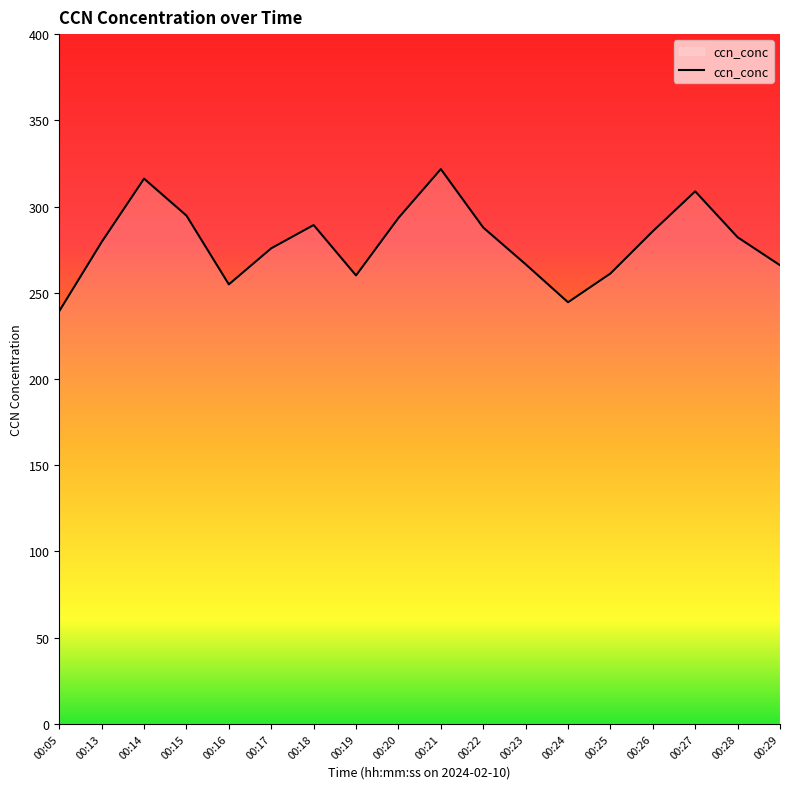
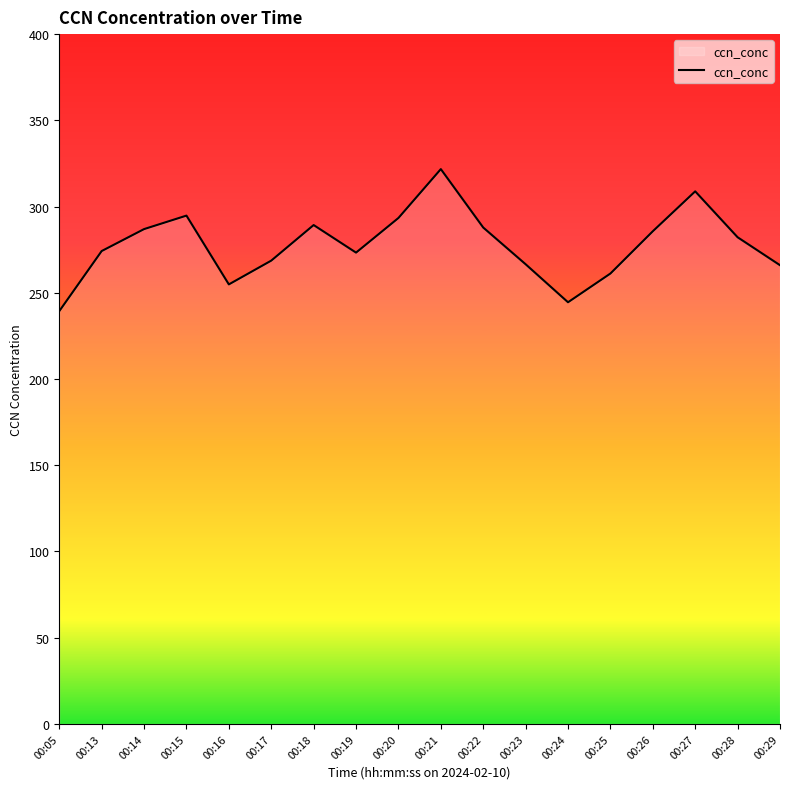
  {
    "00:05": 239,
-   "00:13": 279,
-   "00:14": 316,
+   "00:13": 274,
+   "00:14": 287,
    "00:15": 295,
    "00:16": 255,
-   "00:17": 276,
+   "00:17": 269,
    "00:18": 289,
-   "00:19": 260,
+   "00:19": 273,
    "00:20": 293,
    "00:21": 322,
    "00:22": 288,
    "00:23": 267,
    "00:24": 245,
    "00:25": 261,
    "00:26": 286,
    "00:27": 309,
    "00:28": 282,
    "00:29": 266
  }
